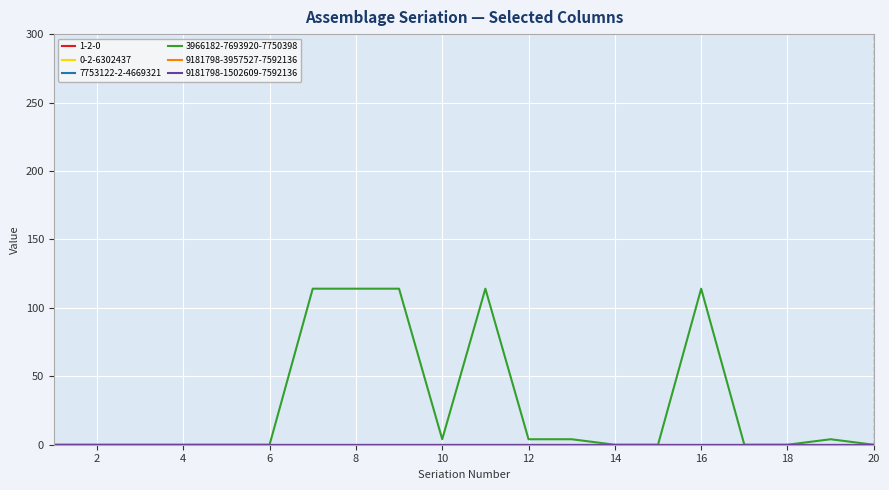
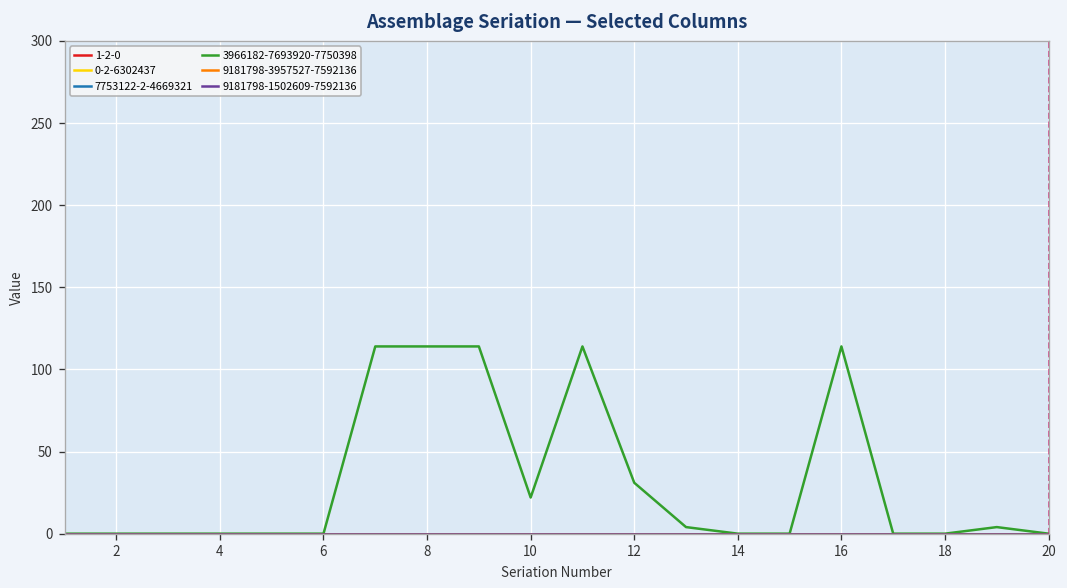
  {
    "9181798-1502609-7592136": {
      "8": 0,
      "10": 0,
      "12": 0,
      "16": 0
    },
    "3966182-7693920-7750398": {
      "8": 114,
-     "10": 4,
-     "12": 4,
+     "10": 22,
+     "12": 31,
      "16": 114
    }
  }
